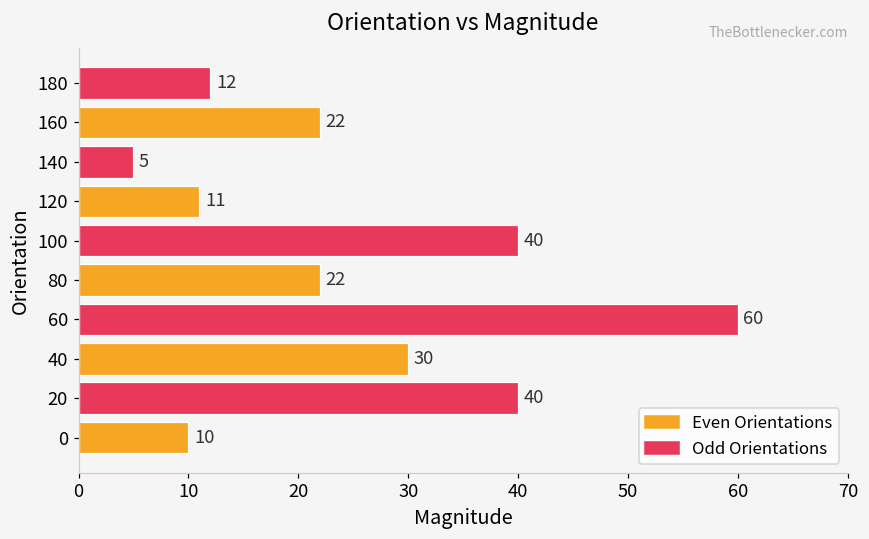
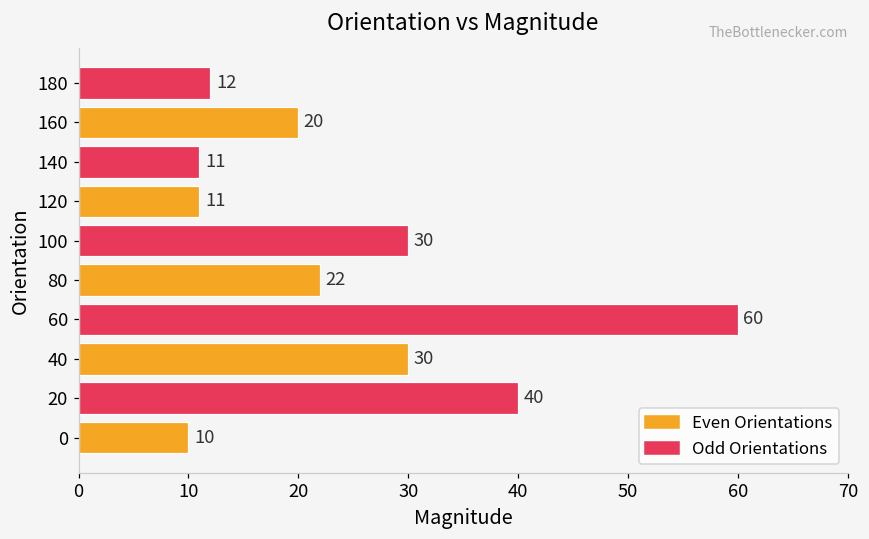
  {
    "180": 12,
-   "160": 22,
-   "140": 5,
+   "160": 20,
+   "140": 11,
    "120": 11,
-   "100": 40,
+   "100": 30,
    "80": 22,
    "60": 60,
    "40": 30,
    "20": 40,
    "0": 10
  }
